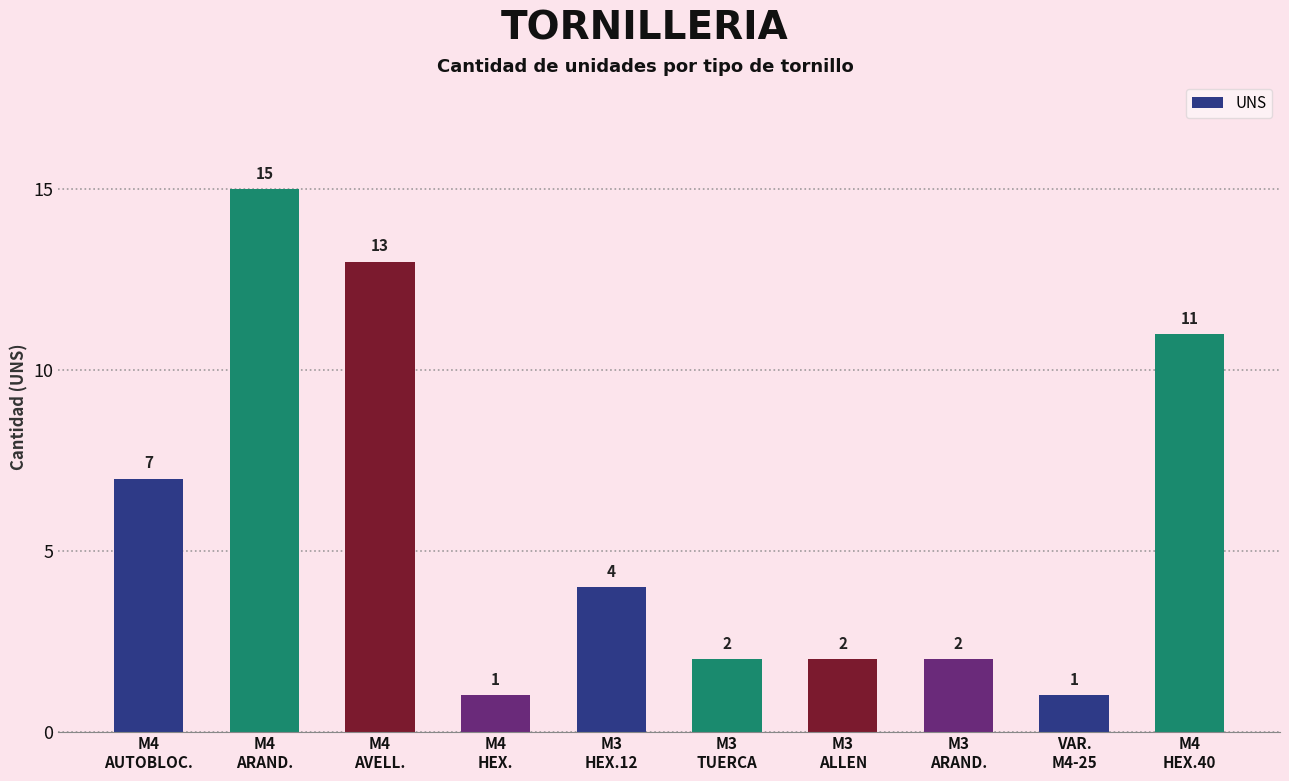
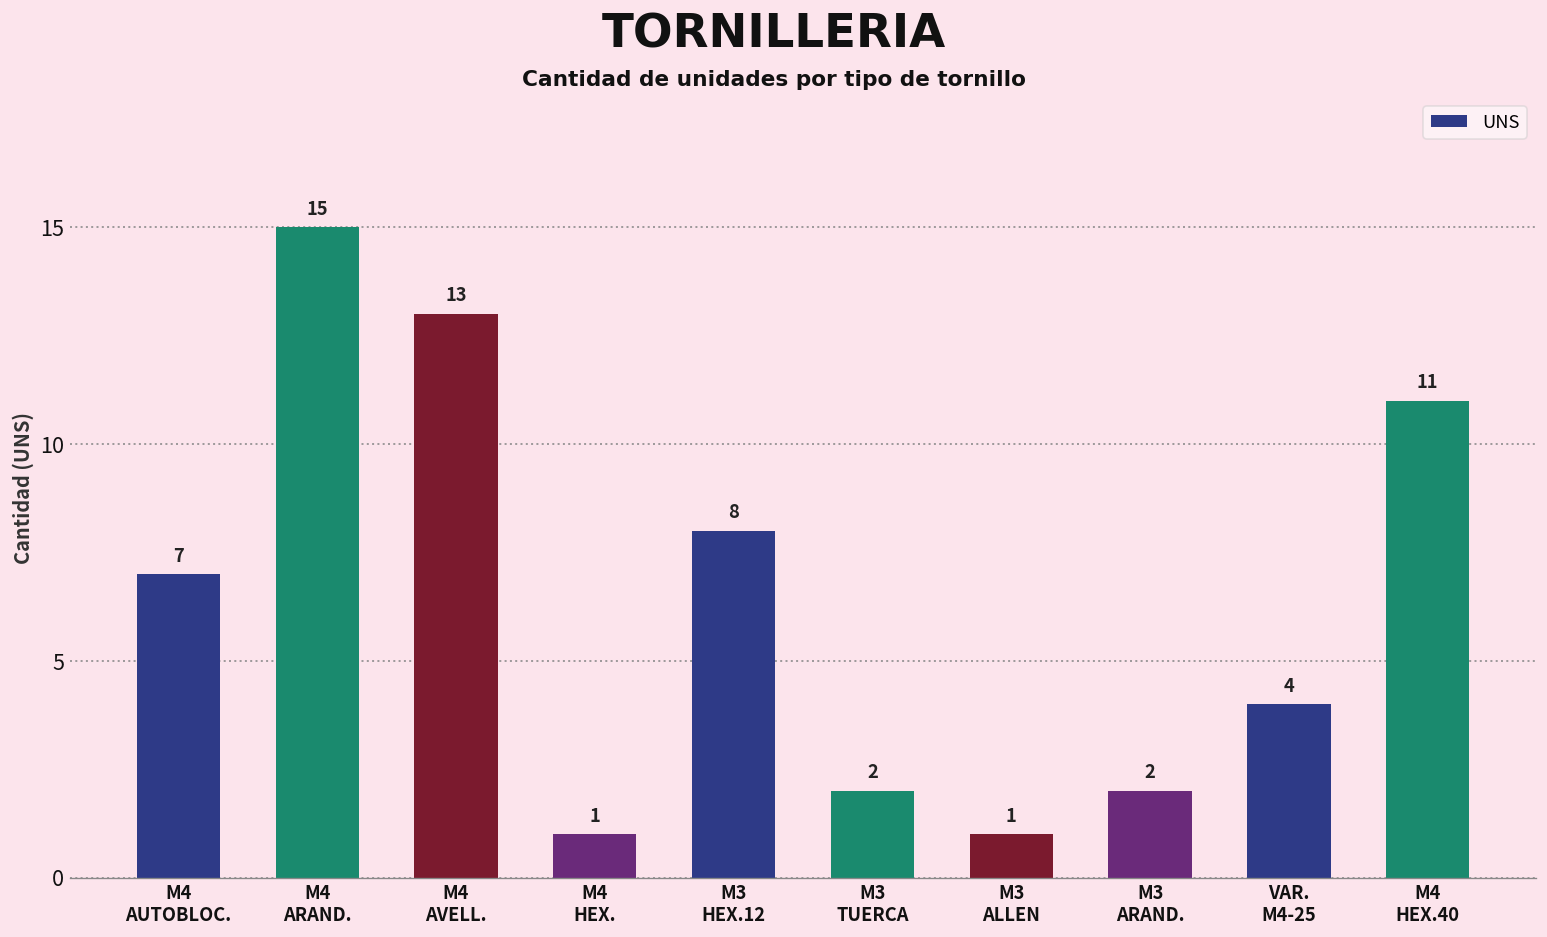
  {
    "M4 AUTOBLOC.": 7,
    "M4 ARAND.": 15,
    "M4 AVELL.": 13,
    "M4 HEX.": 1,
-   "M3 HEX.12": 4,
+   "M3 HEX.12": 8,
    "M3 TUERCA": 2,
-   "M3 ALLEN": 2,
+   "M3 ALLEN": 1,
    "M3 ARAND.": 2,
-   "VAR. M4-25": 1,
+   "VAR. M4-25": 4,
    "M4 HEX.40": 11
  }
